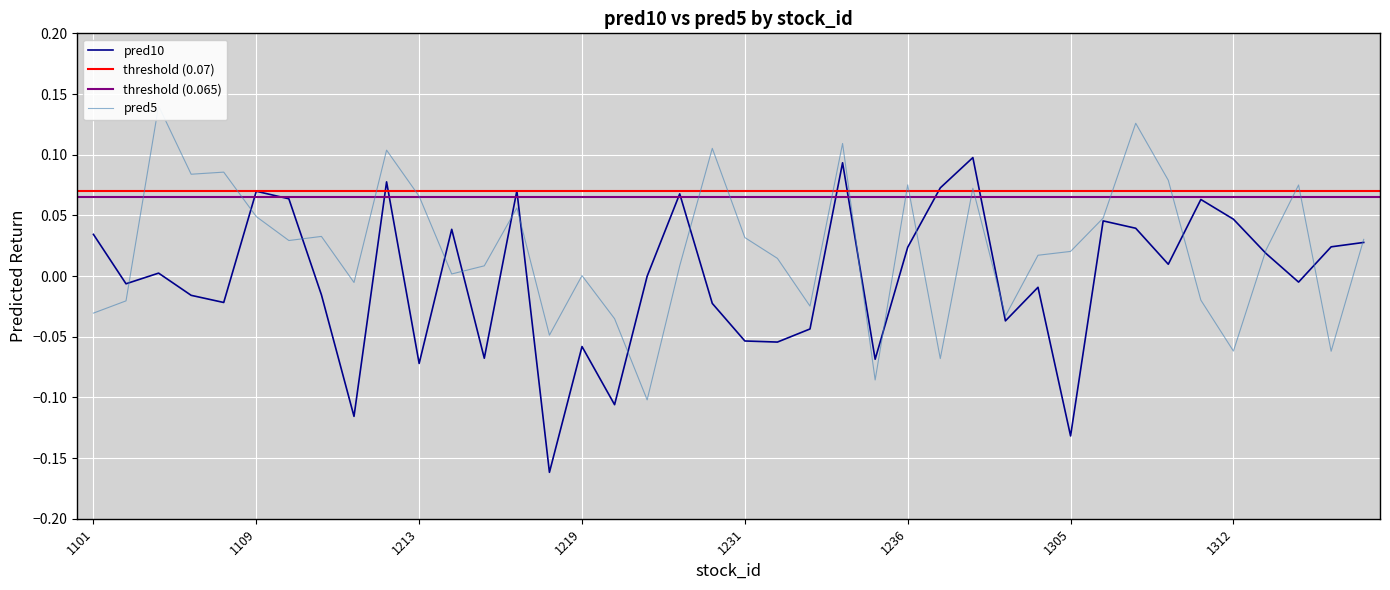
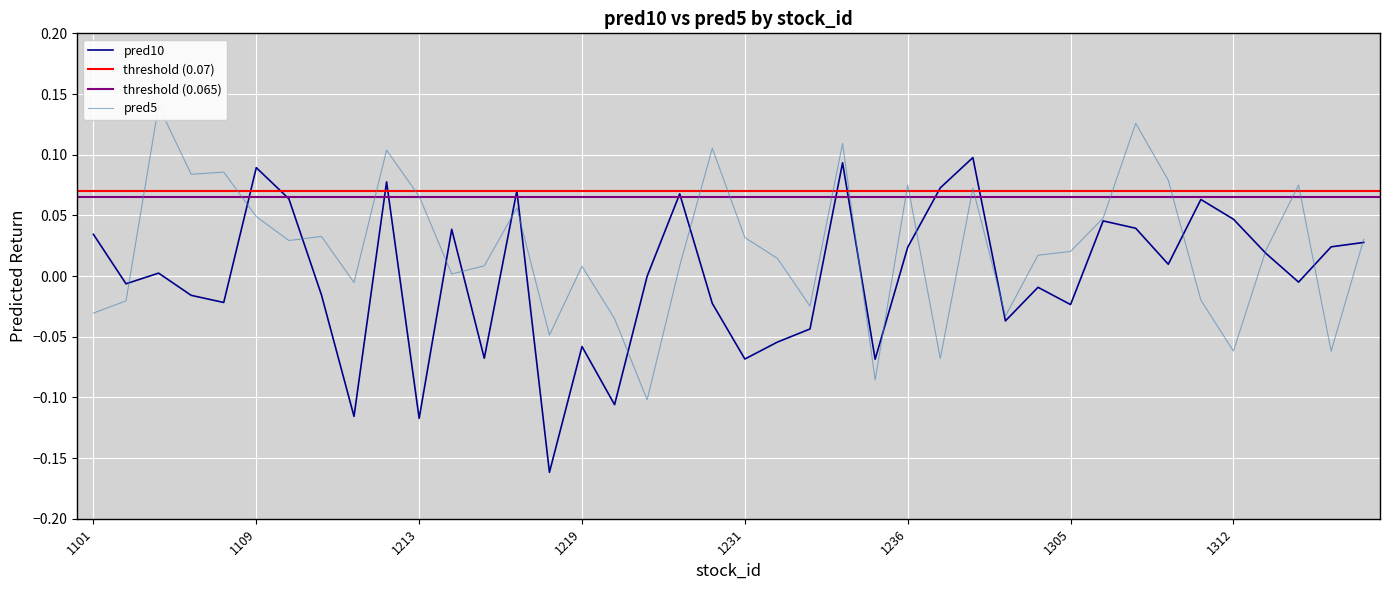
  {
    "pred10": {
      "1101": 0.034,
-     "1109": 0.070,
-     "1213": -0.072,
+     "1109": 0.089,
+     "1213": -0.117,
      "1219": -0.058,
-     "1231": -0.054,
+     "1231": -0.068,
      "1236": 0.024,
-     "1305": -0.132,
+     "1305": -0.024,
      "1312": 0.047
    },
    "pred5": {
      "1101": -0.031,
      "1109": 0.049,
      "1213": 0.066,
-     "1219": 0.000,
+     "1219": 0.008,
      "1231": 0.032,
      "1236": 0.075,
      "1305": 0.020,
      "1312": -0.062
    }
  }
